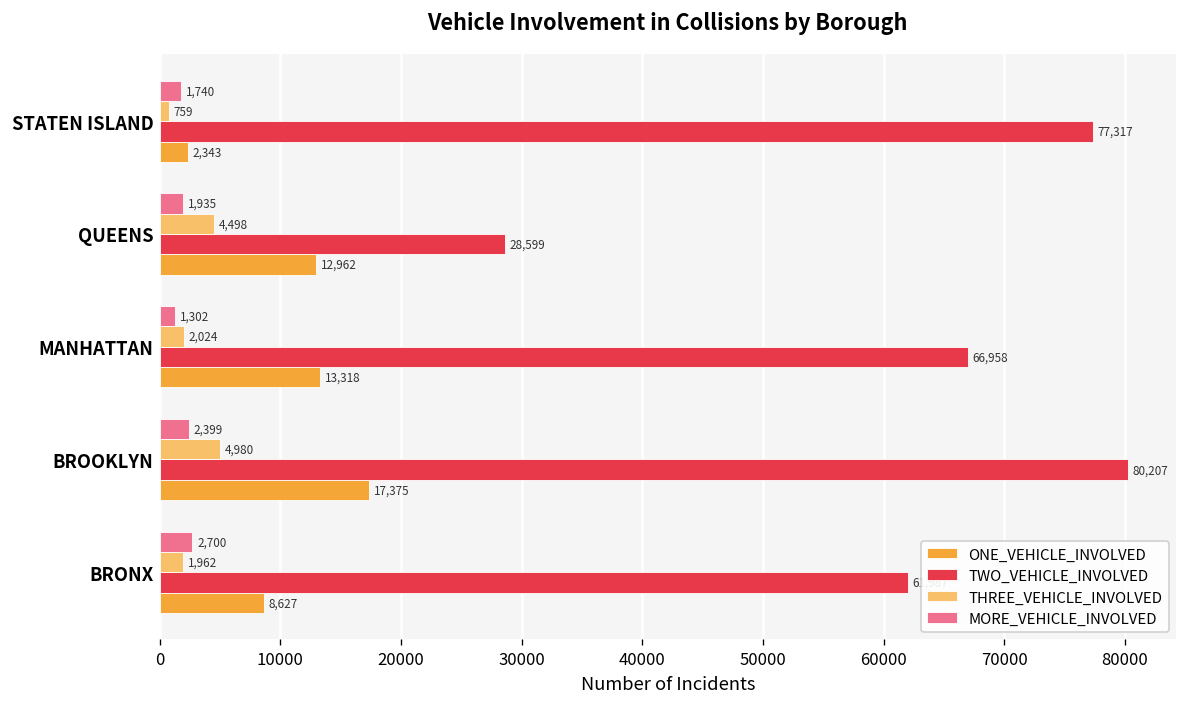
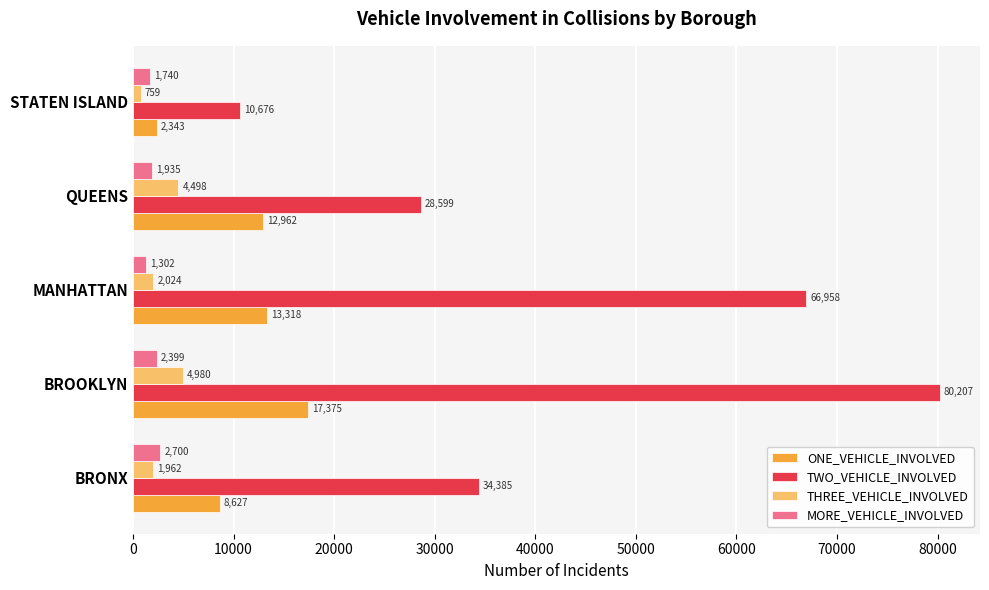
  {
    "TWO_VEHICLE_INVOLVED": {
-     "STATEN ISLAND": "77,317",
+     "STATEN ISLAND": "10,676",
      "QUEENS": "28,599",
      "MANHATTAN": "66,958",
      "BROOKLYN": "80,207",
-     "BRONX": "62000"
+     "BRONX": "34400"
    },
    "MORE_VEHICLE_INVOLVED": {
      "STATEN ISLAND": "1,740",
      "QUEENS": "1,935",
      "MANHATTAN": "1,302",
      "BROOKLYN": "2,399",
      "BRONX": "2,700"
    }
  }
